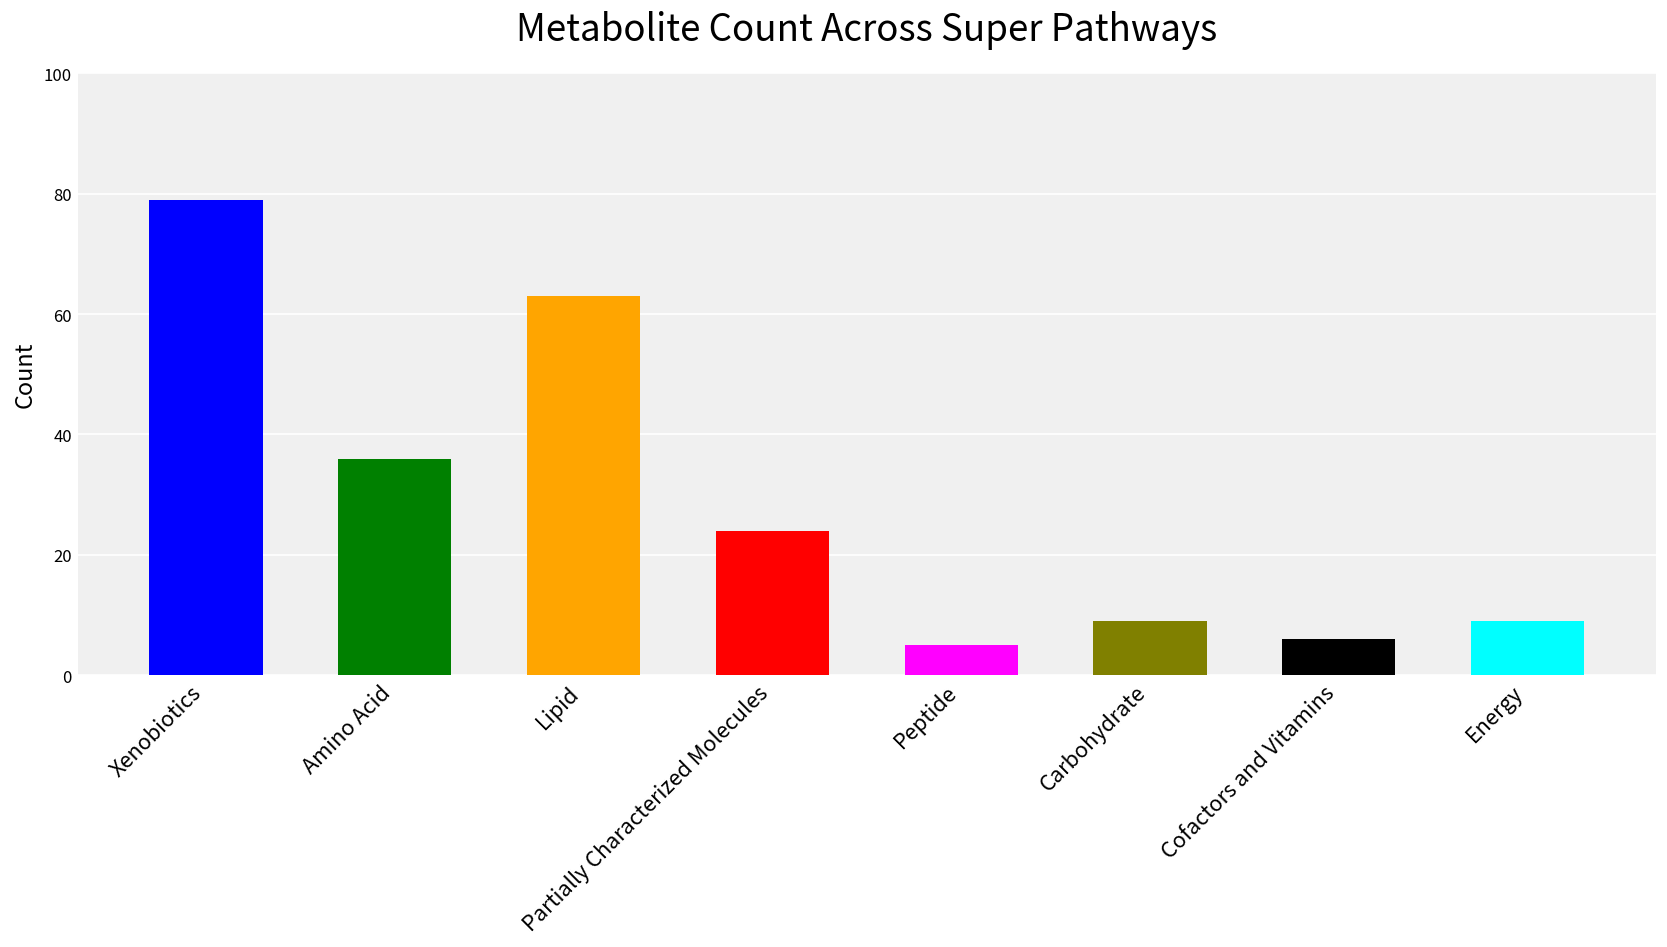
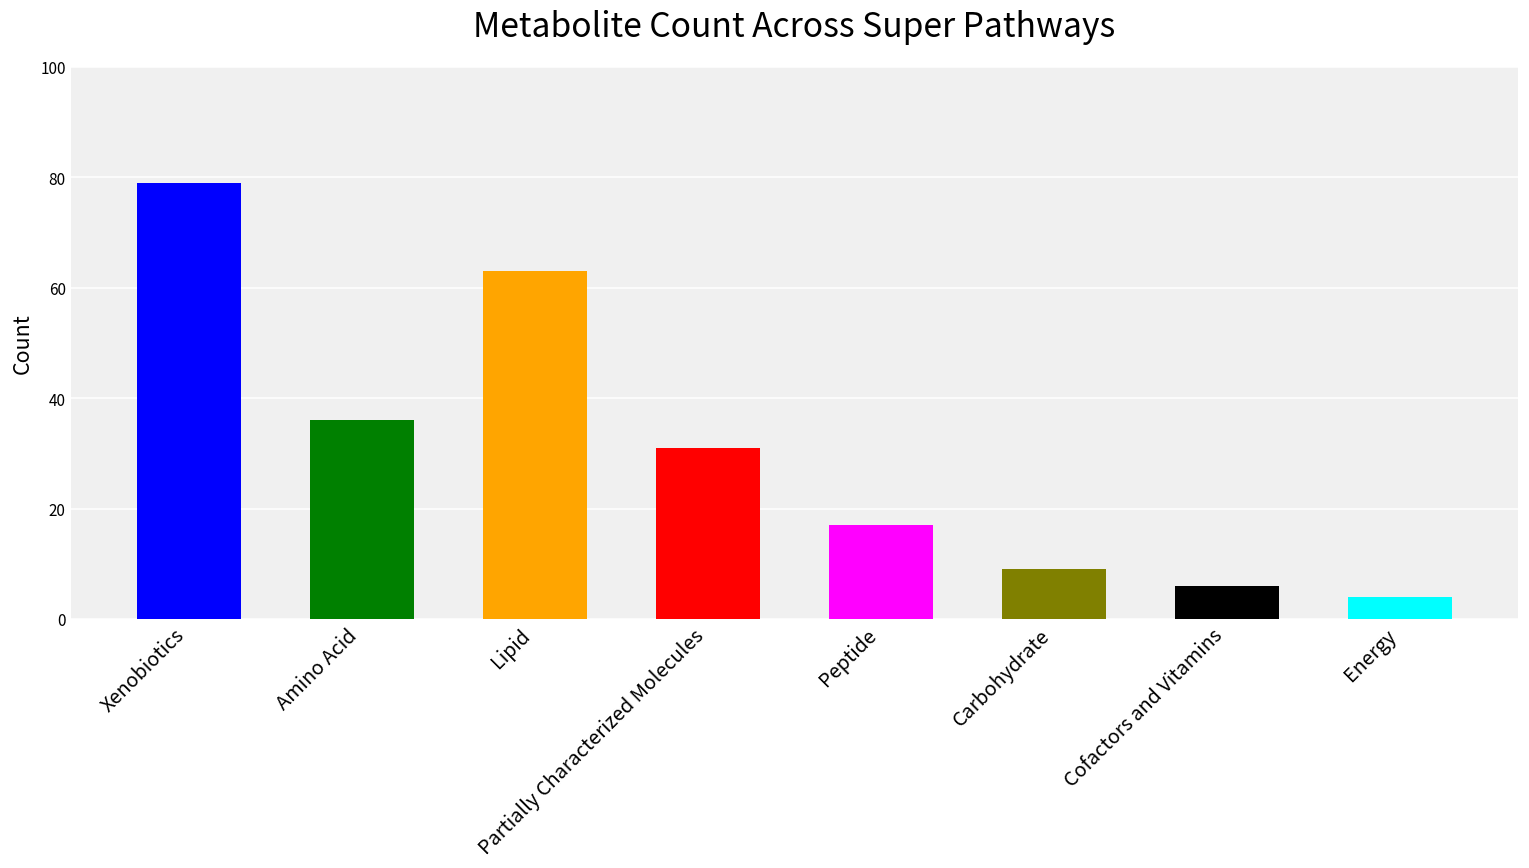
  {
    "Xenobiotics": 79,
    "Amino Acid": 36,
    "Lipid": 63,
-   "Partially Characterized Molecules": 24,
-   "Peptide": 5,
+   "Partially Characterized Molecules": 31,
+   "Peptide": 17,
    "Carbohydrate": 9,
    "Cofactors and Vitamins": 6,
-   "Energy": 9
+   "Energy": 4
  }
